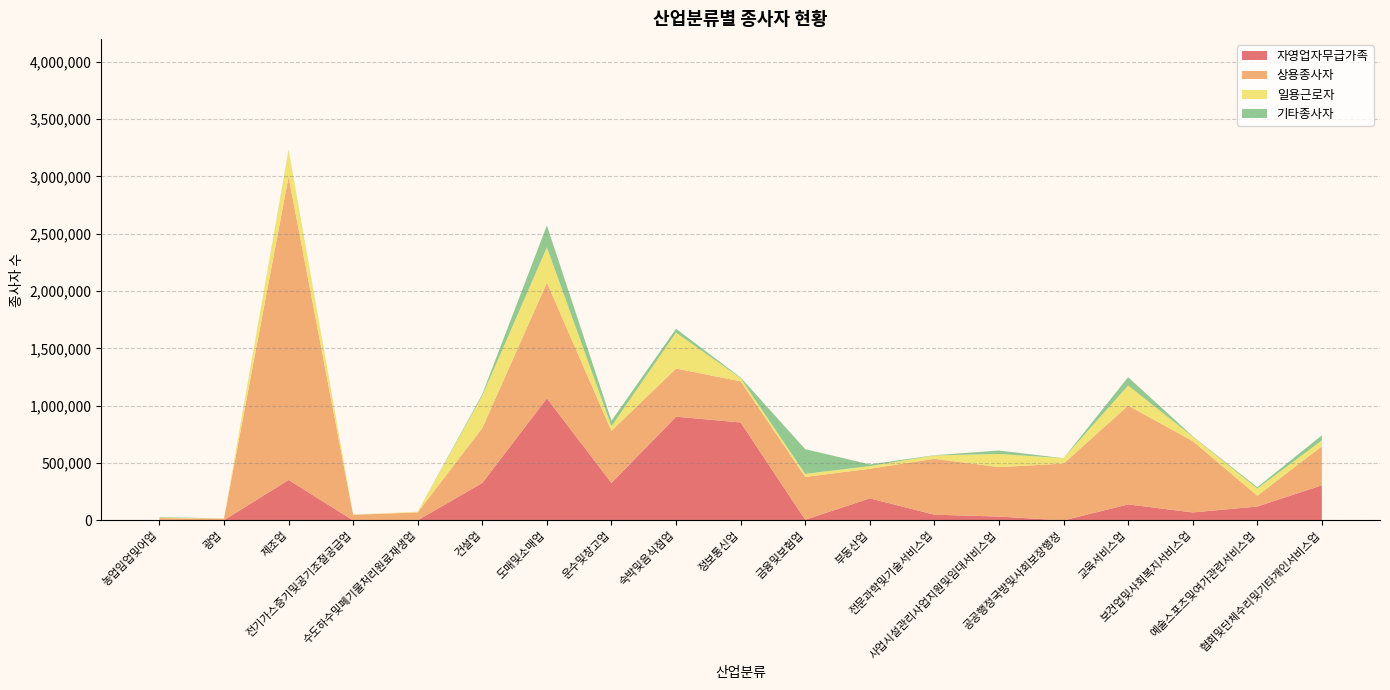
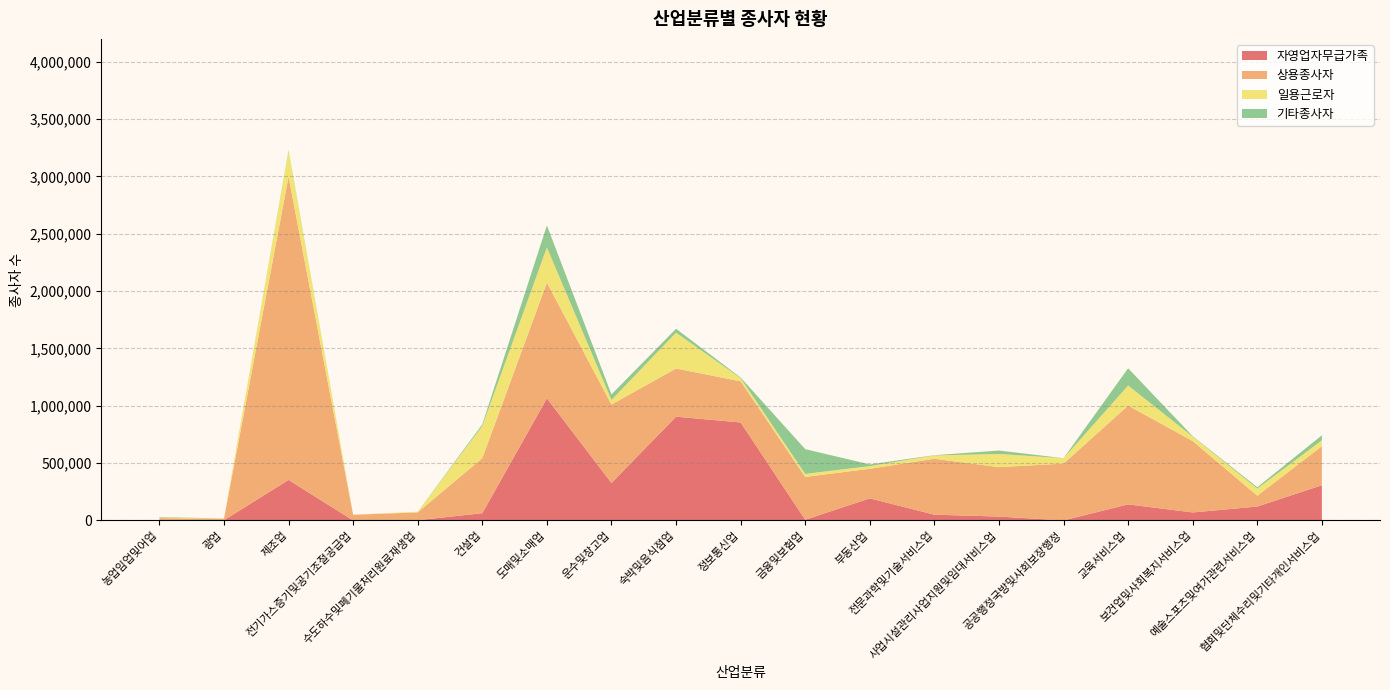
  {
    "자영업자무급가족": {
      "제조업": "350,000",
-     "건설업": "330,000",
+     "건설업": "60,000",
      "도매및소매업": "1,070,000",
      "운수및창고업": "330,000",
      "숙박및음식점업": "900,000",
      "정보통신업": "850,000",
      "부동산업": "190,000",
      "전문과학및기술서비스업": "50,000",
      "사업시설관리사업지원및임대서비스업": "30,000",
      "교육서비스업": "140,000",
      "보건업및사회복지서비스업": "70,000",
      "예술스포츠및여가관련서비스업": "120,000",
      "협회및단체수리및기타개인서비스업": "310,000"
    },
    "상용종사자": {
      "제조업": "2,640,000",
      "건설업": "480,000",
      "도매및소매업": "1,010,000",
-     "운수및창고업": "450,000",
+     "운수및창고업": "680,000",
      "숙박및음식점업": "420,000",
      "정보통신업": "360,000",
      "금융및보험업": "370,000",
      "부동산업": "260,000",
      "전문과학및기술서비스업": "490,000",
      "사업시설관리사업지원및임대서비스업": "430,000",
      "공공행정국방및사회보장행정": "500,000",
      "교육서비스업": "860,000",
      "보건업및사회복지서비스업": "620,000",
      "예술스포츠및여가관련서비스업": "90,000",
      "협회및단체수리및기타개인서비스업": "340,000"
    },
    "일용근로자": {
      "도매및소매업": "310,000",
      "운수및창고업": "40,000",
      "숙박및음식점업": "310,000",
      "금융및보험업": "30,000",
      "사업시설관리사업지원및임대서비스업": "110,000",
      "교육서비스업": "180,000",
      "협회및단체수리및기타개인서비스업": "50,000"
    },
    "기타종사자": {
      "도매및소매업": "190,000",
      "운수및창고업": "50,000",
      "숙박및음식점업": "30,000",
      "금융및보험업": "220,000",
      "사업시설관리사업지원및임대서비스업": "30,000",
-     "교육서비스업": "70,000",
+     "교육서비스업": "150,000",
      "협회및단체수리및기타개인서비스업": "40,000"
    }
  }
